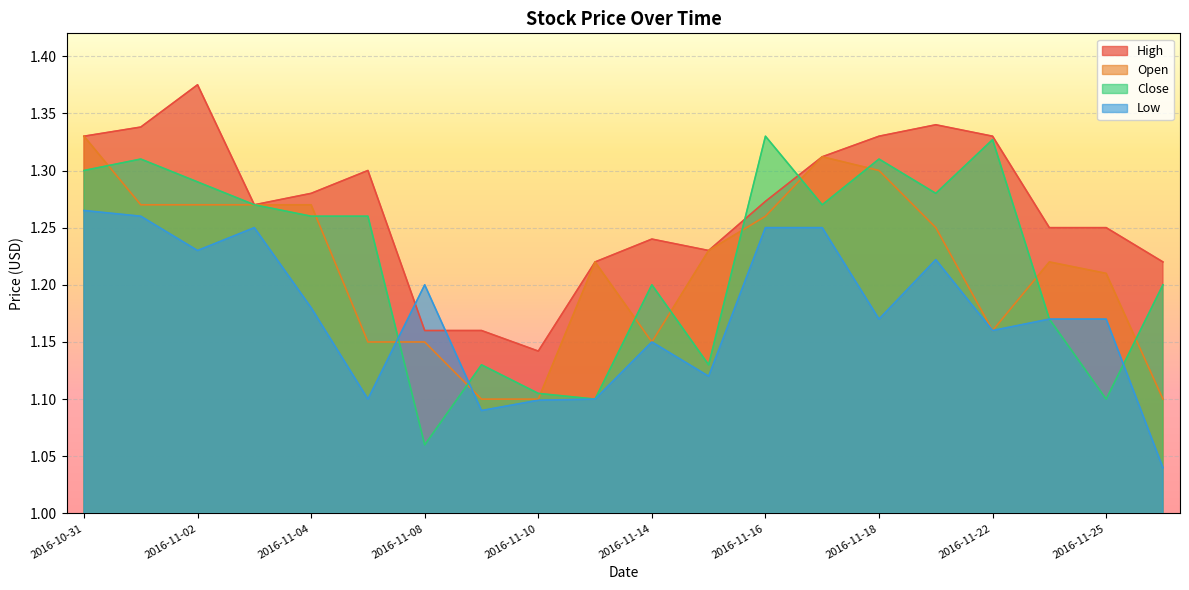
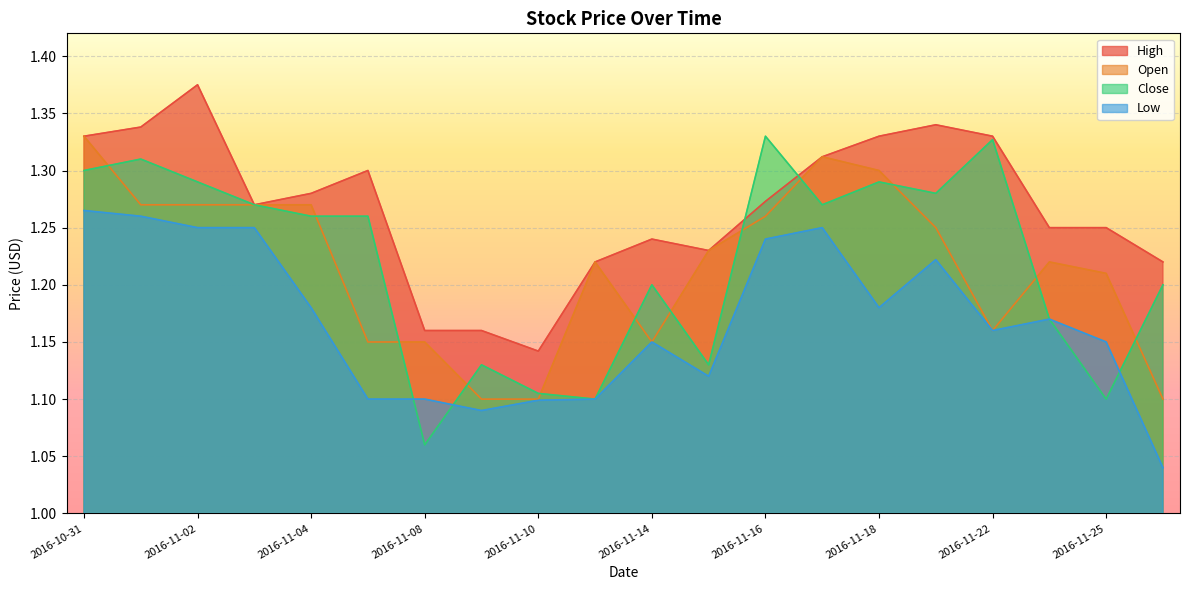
  {
    "Close": {
      "2016-10-31": 1.30,
      "2016-11-02": 1.29,
      "2016-11-04": 1.26,
      "2016-11-08": 1.06,
      "2016-11-10": 1.105,
      "2016-11-14": 1.20,
      "2016-11-16": 1.33,
-     "2016-11-18": 1.31,
+     "2016-11-18": 1.29,
      "2016-11-22": 1.327,
      "2016-11-25": 1.10
    },
    "Low": {
      "2016-10-31": 1.265,
-     "2016-11-02": 1.23,
+     "2016-11-02": 1.25,
      "2016-11-04": 1.18,
-     "2016-11-08": 1.2,
-     "2016-11-16": 1.25,
-     "2016-11-18": 1.17,
-     "2016-11-25": 1.17
+     "2016-11-08": 1.1,
+     "2016-11-16": 1.24,
+     "2016-11-18": 1.18,
+     "2016-11-25": 1.15
    }
  }
